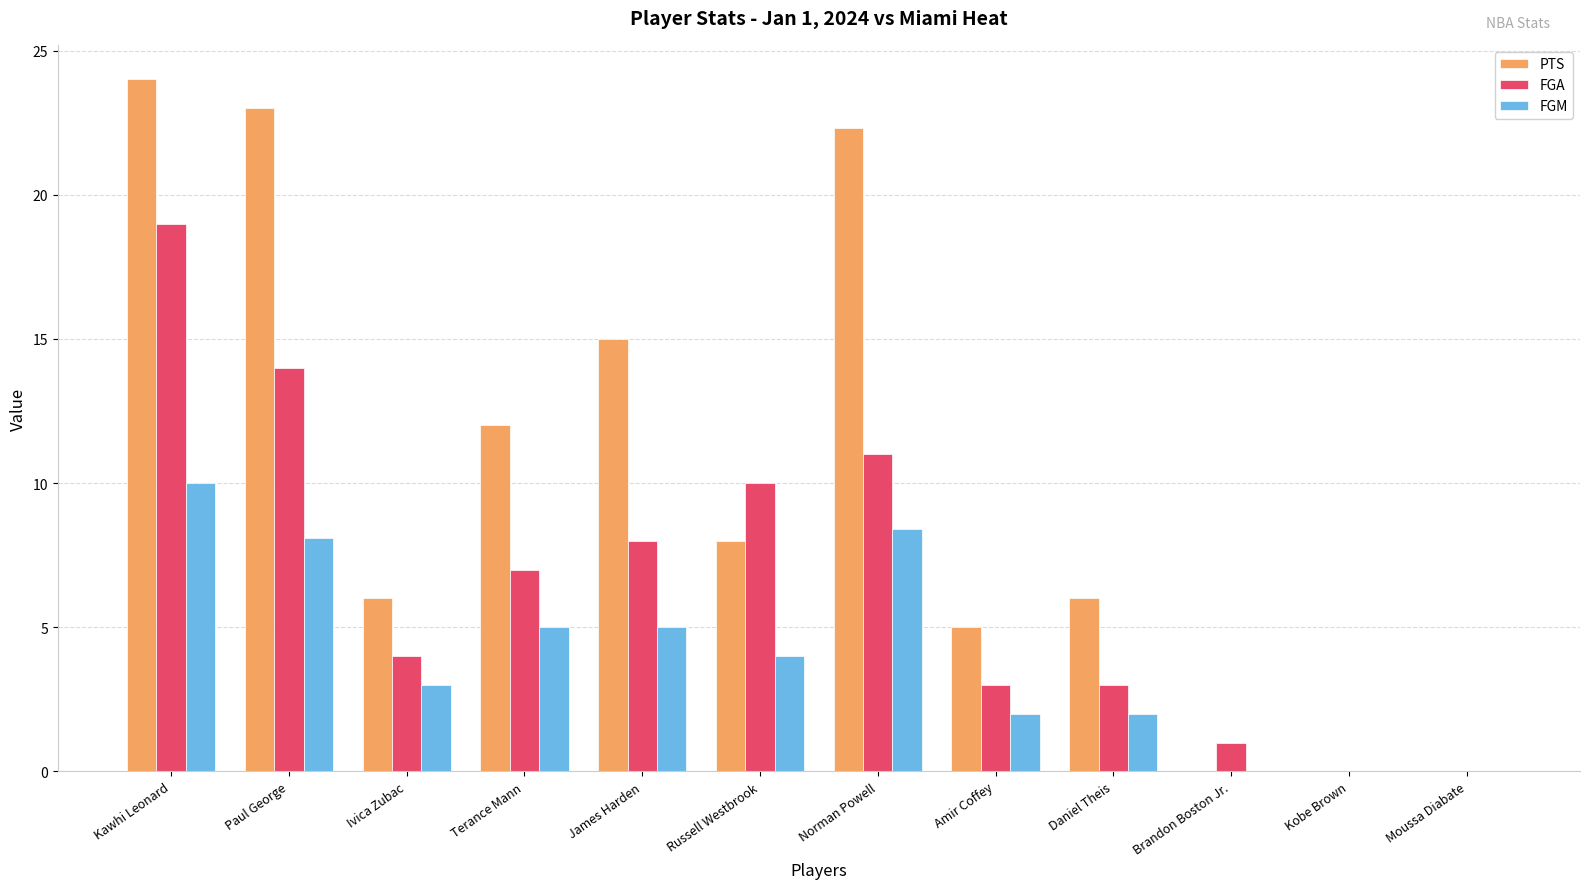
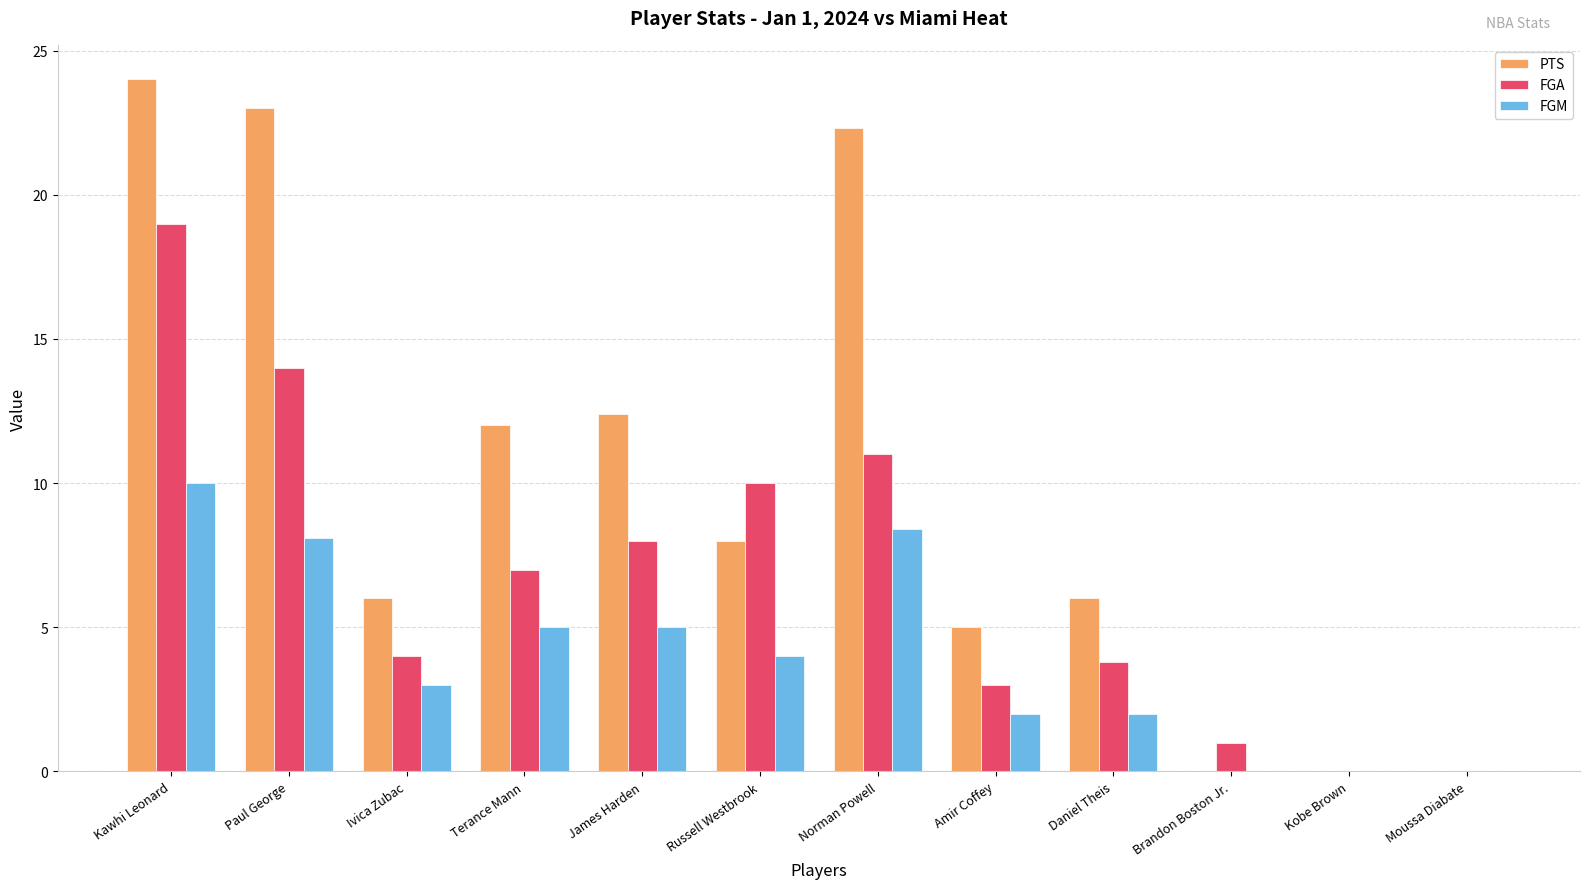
  {
    "PTS": {
      "Kawhi Leonard": 24.0,
      "Paul George": 23.0,
      "Ivica Zubac": 6.0,
      "Terance Mann": 12.0,
-     "James Harden": 15.0,
+     "James Harden": 12.4,
      "Russell Westbrook": 8.0,
      "Norman Powell": 22.3,
      "Amir Coffey": 5.0,
      "Daniel Theis": 6.0,
      "Brandon Boston Jr.": 0.0,
      "Kobe Brown": 0.0,
      "Moussa Diabate": 0.0
    },
    "FGA": {
      "Kawhi Leonard": 19.0,
      "Paul George": 14.0,
      "Ivica Zubac": 4.0,
      "Terance Mann": 7.0,
      "James Harden": 8.0,
      "Russell Westbrook": 10.0,
      "Norman Powell": 11.0,
      "Amir Coffey": 3.0,
-     "Daniel Theis": 3.0,
+     "Daniel Theis": 3.8,
      "Brandon Boston Jr.": 1.0,
      "Kobe Brown": 0.0,
      "Moussa Diabate": 0.0
    },
    "FGM": {
      "Kawhi Leonard": 10.0,
      "Paul George": 8.1,
      "Ivica Zubac": 3.0,
      "Terance Mann": 5.0,
      "James Harden": 5.0,
      "Russell Westbrook": 4.0,
      "Norman Powell": 8.4,
      "Amir Coffey": 2.0,
      "Daniel Theis": 2.0,
      "Brandon Boston Jr.": 0.0,
      "Kobe Brown": 0.0,
      "Moussa Diabate": 0.0
    }
  }
